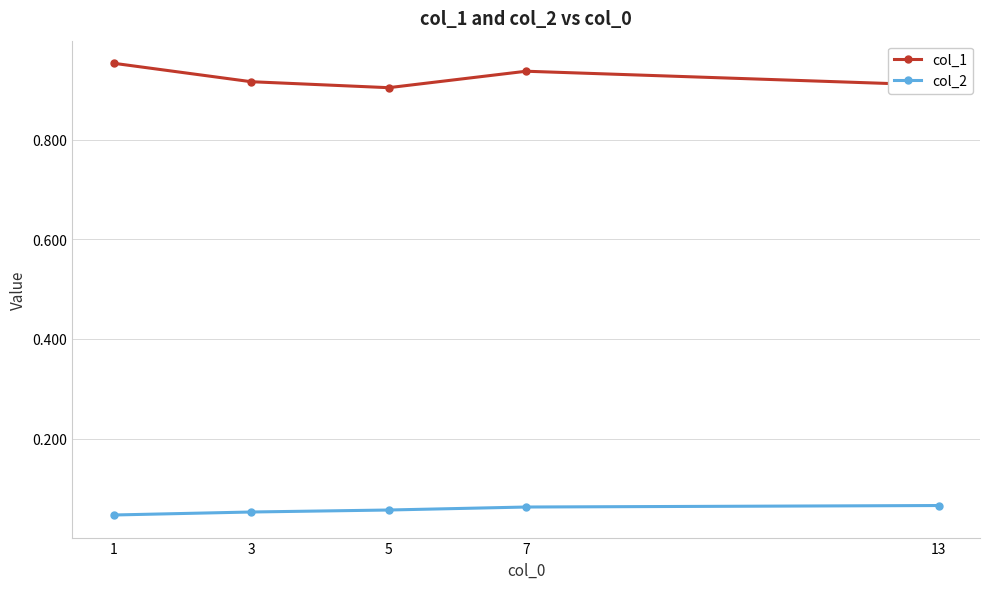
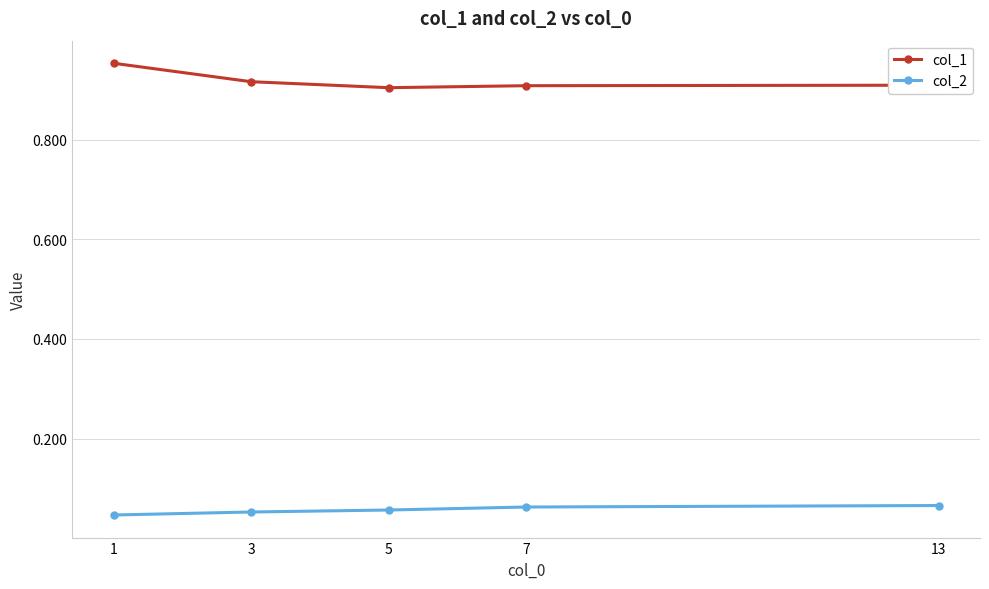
  {
    "col_1": {
      "1": 0.95,
      "3": 0.92,
      "5": 0.90,
-     "7": 0.94
+     "7": 0.91
    },
    "col_2": {
      "1": 0.05,
      "3": 0.05,
      "5": 0.06,
      "7": 0.06,
      "13": 0.07
    }
  }
